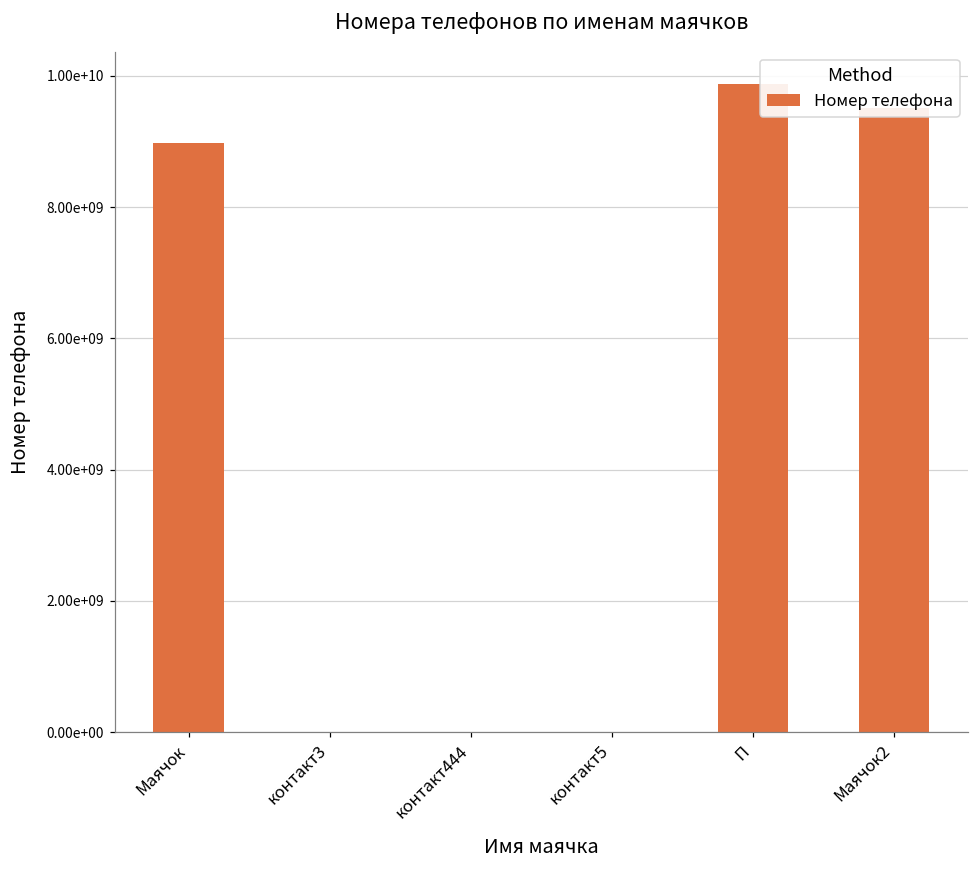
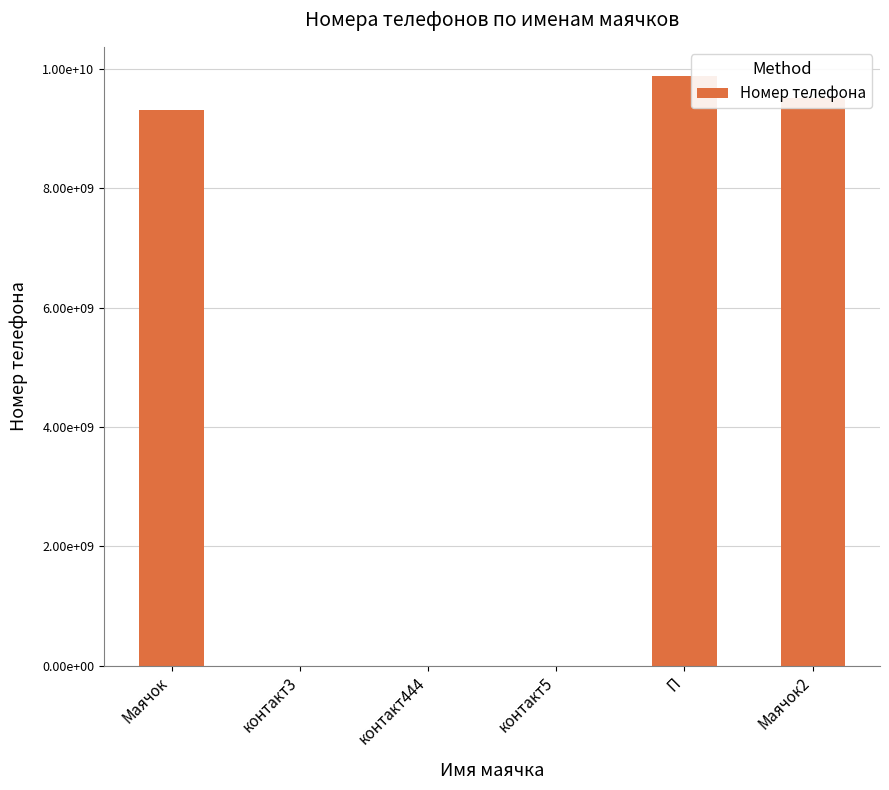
  {
-   "Маячок": 9000000000,
+   "Маячок": 9300000000,
    "П": 9900000000
  }
